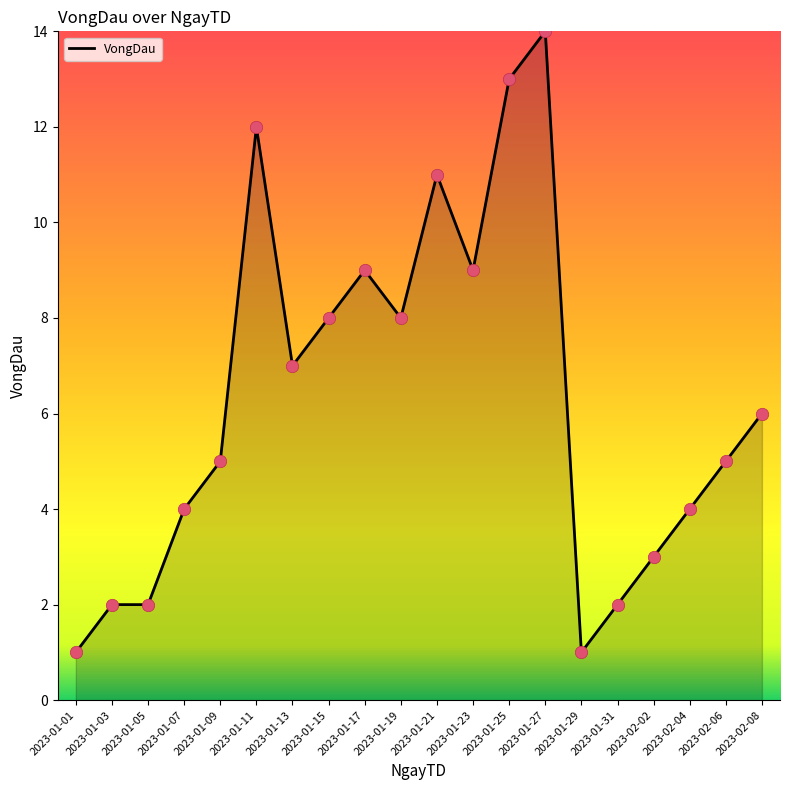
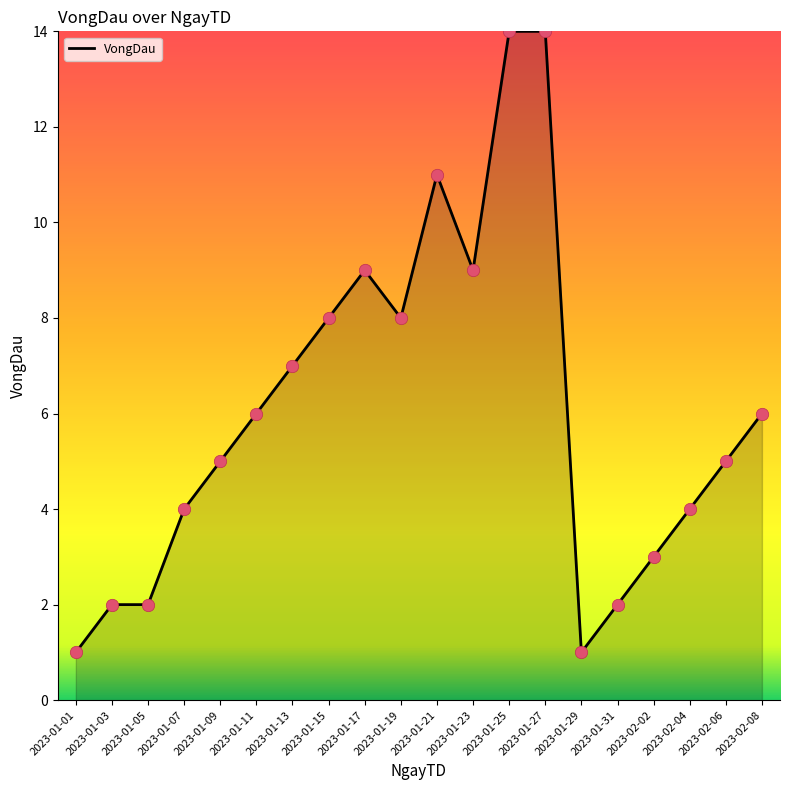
  {
    "2023-01-01": 1,
    "2023-01-03": 2,
    "2023-01-05": 2,
    "2023-01-07": 4,
    "2023-01-09": 5,
-   "2023-01-11": 12,
+   "2023-01-11": 6,
    "2023-01-13": 7,
    "2023-01-15": 8,
    "2023-01-17": 9,
    "2023-01-19": 8,
    "2023-01-21": 11,
    "2023-01-23": 9,
-   "2023-01-25": 13,
+   "2023-01-25": 14,
    "2023-01-27": 14,
    "2023-01-29": 1,
    "2023-01-31": 2,
    "2023-02-02": 3,
    "2023-02-04": 4,
    "2023-02-06": 5,
    "2023-02-08": 6
  }
